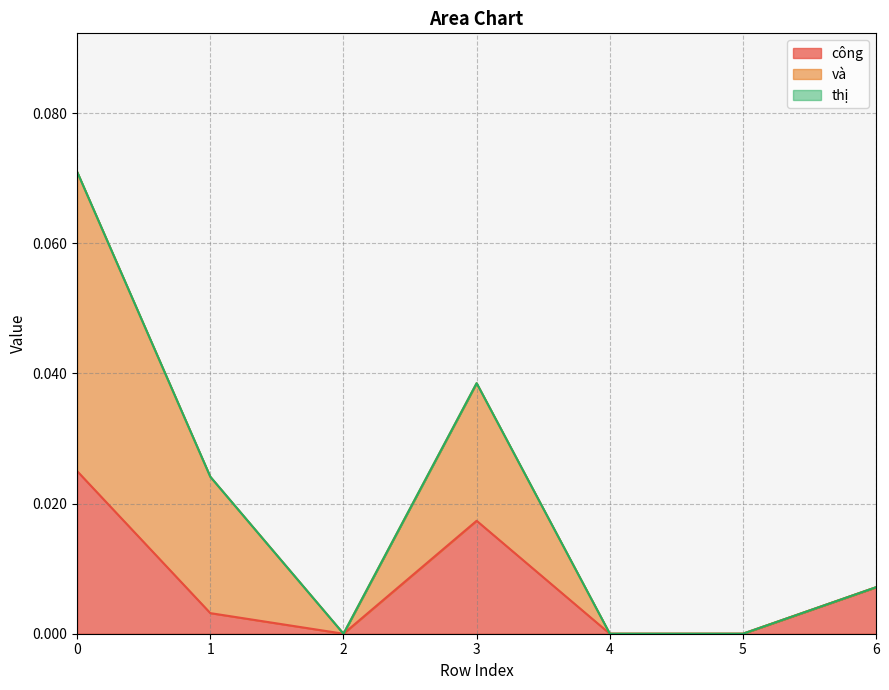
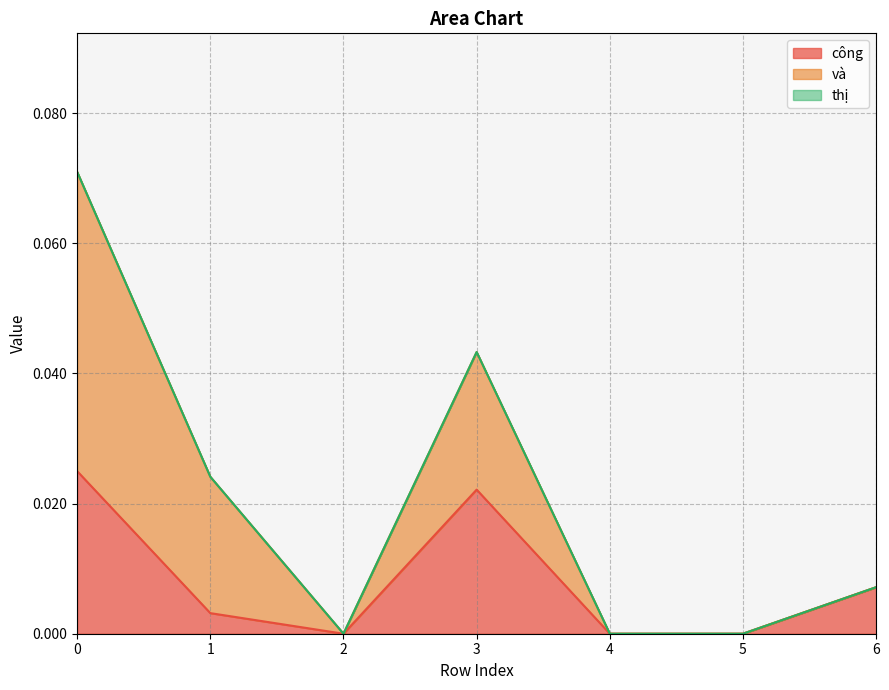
  {
    "công": {
      "0": 0.025,
      "1": 0.003,
-     "3": 0.017
+     "3": 0.022
    }
  }
